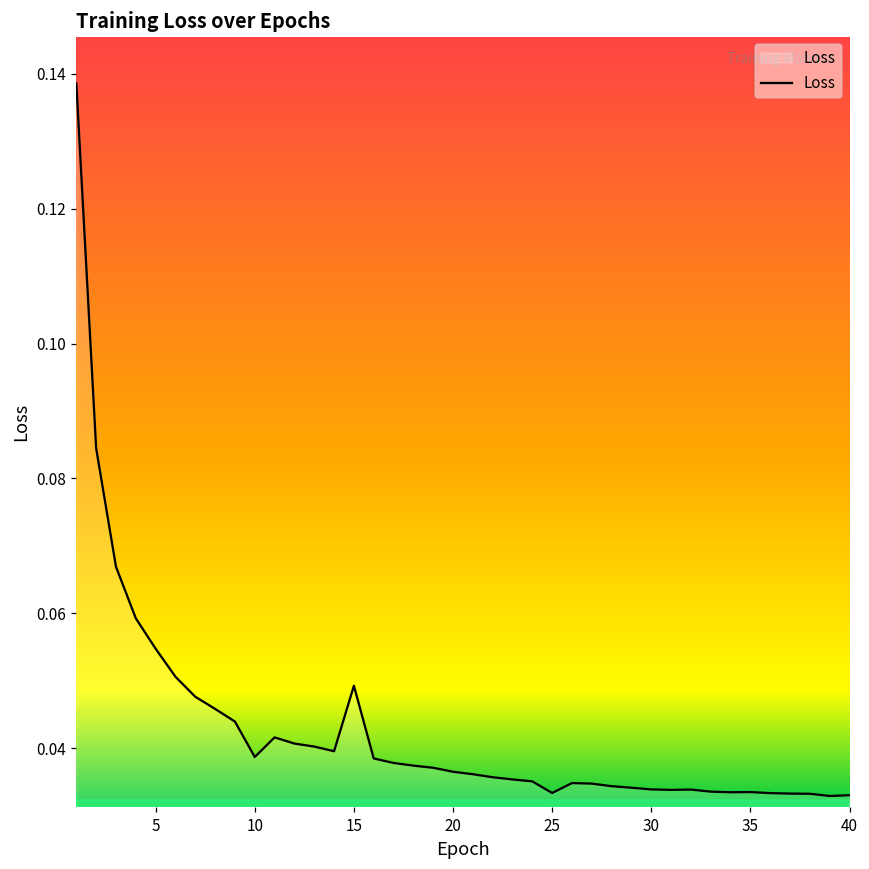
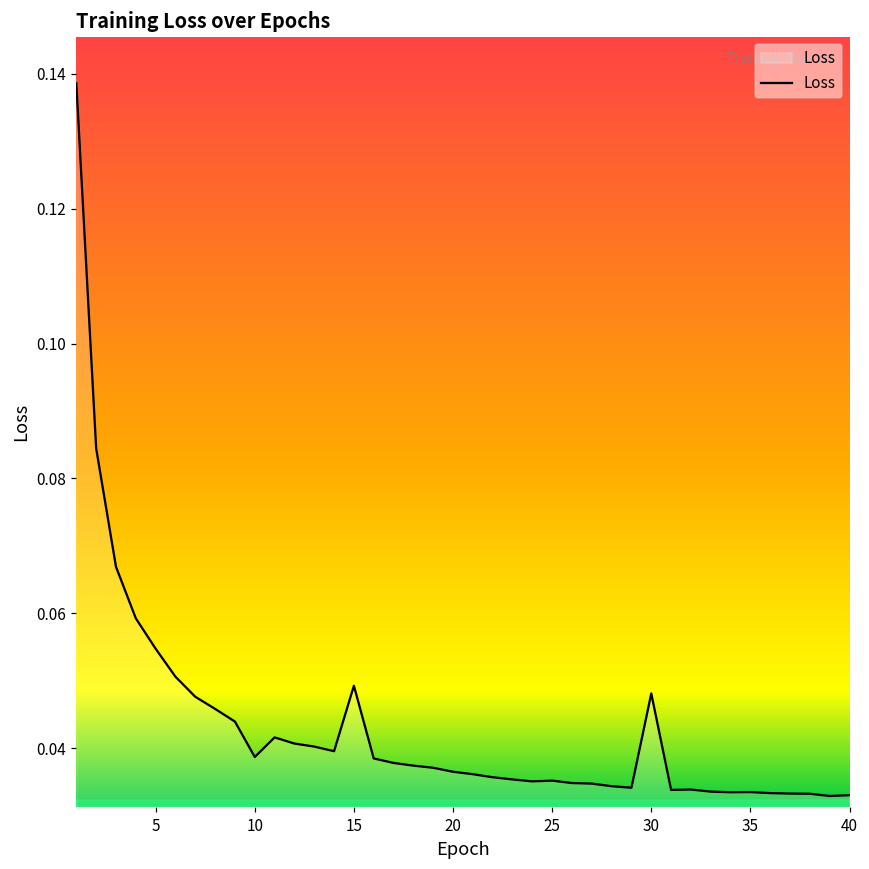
  {
    "5": 0.055,
    "10": 0.039,
    "15": 0.049,
    "20": 0.037,
-   "25": 0.033,
-   "30": 0.034,
+   "25": 0.035,
+   "30": 0.048,
    "35": 0.034,
    "40": 0.033
  }
